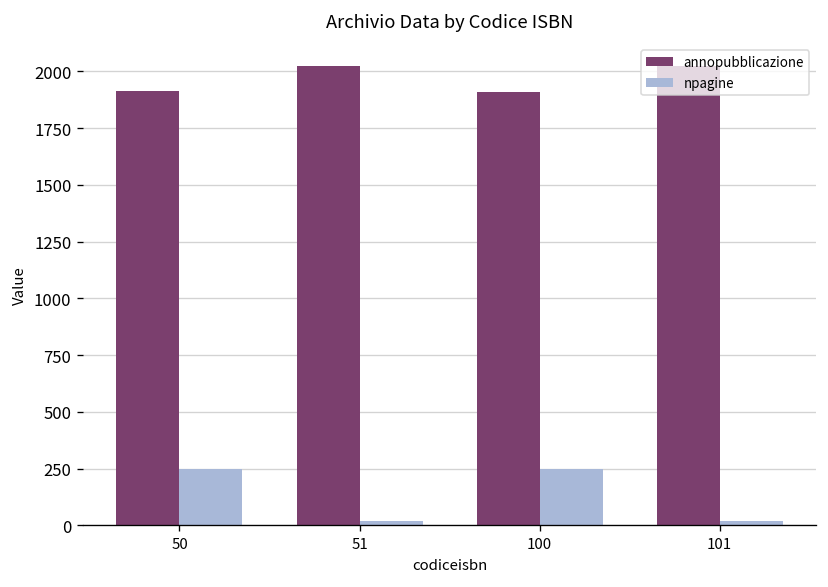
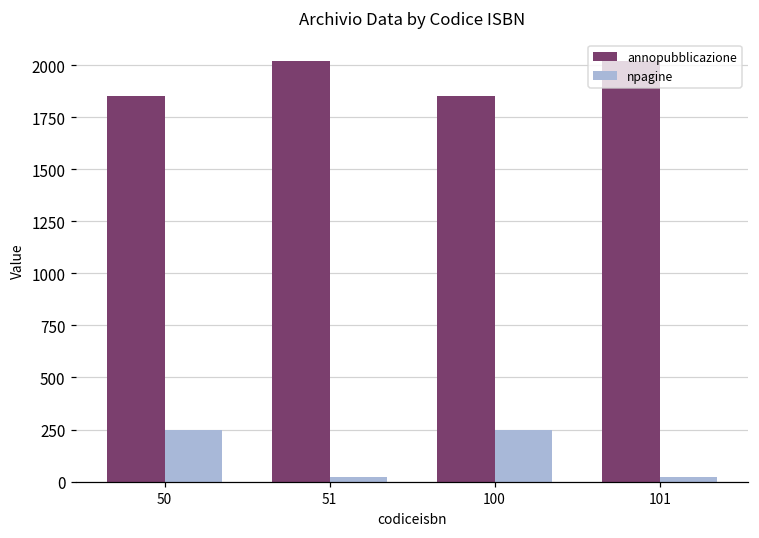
  {
    "annopubblicazione": {
-     "50": 1910,
+     "50": 1850,
      "51": 2020,
-     "100": 1910
+     "100": 1850
    },
    "npagine": {
      "50": 250,
      "51": 20,
      "100": 250,
      "101": 20
    }
  }
